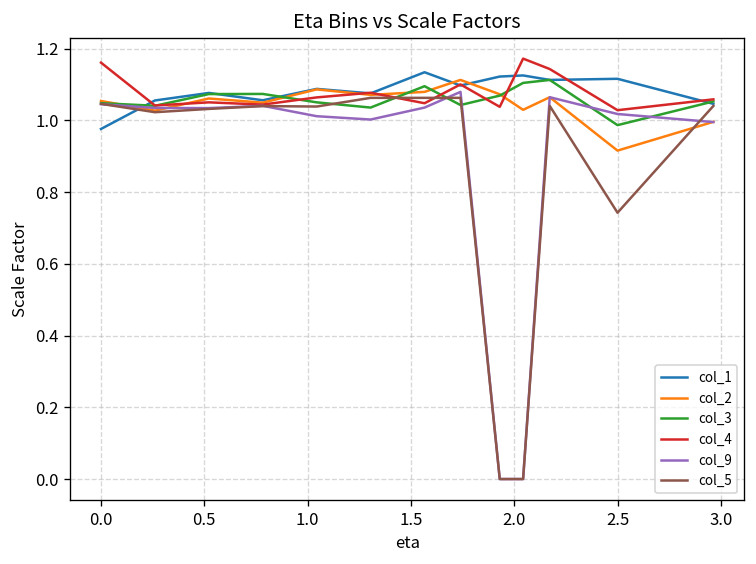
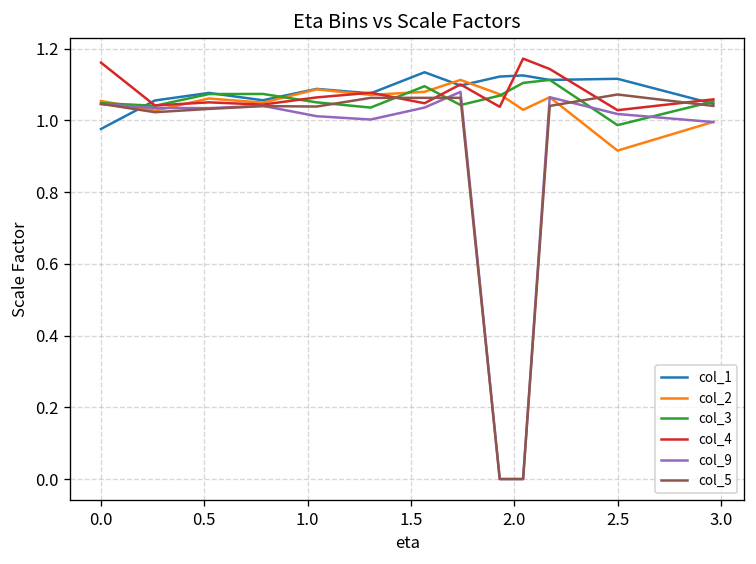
  {
    "col_1": {
      "0.0": 0.98,
      "2.5": 1.12
    },
    "col_2": {
      "2.5": 0.92
    },
    "col_3": {
      "2.5": 0.99
    },
    "col_4": {
      "0.0": 1.16,
      "2.5": 1.03
    },
    "col_9": {
      "2.5": 1.02
    },
    "col_5": {
-     "2.5": 0.74
+     "2.5": 1.07
    }
  }
